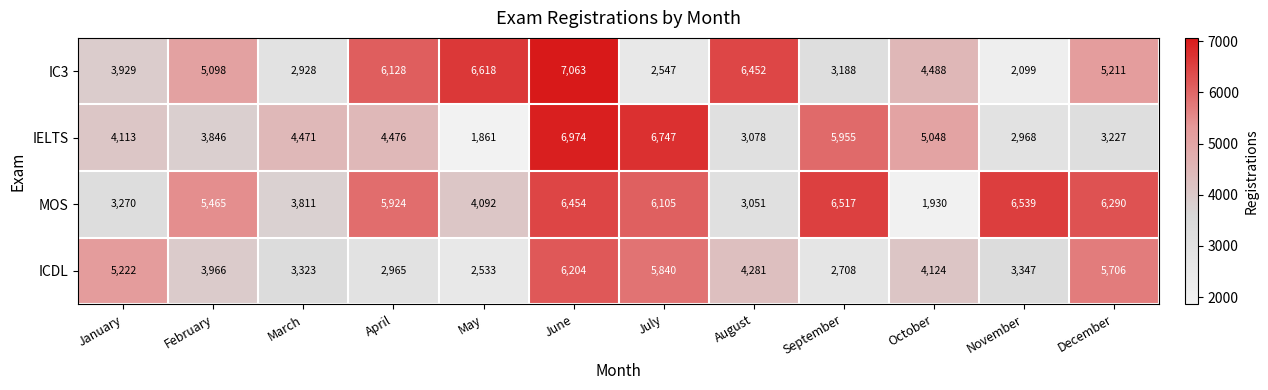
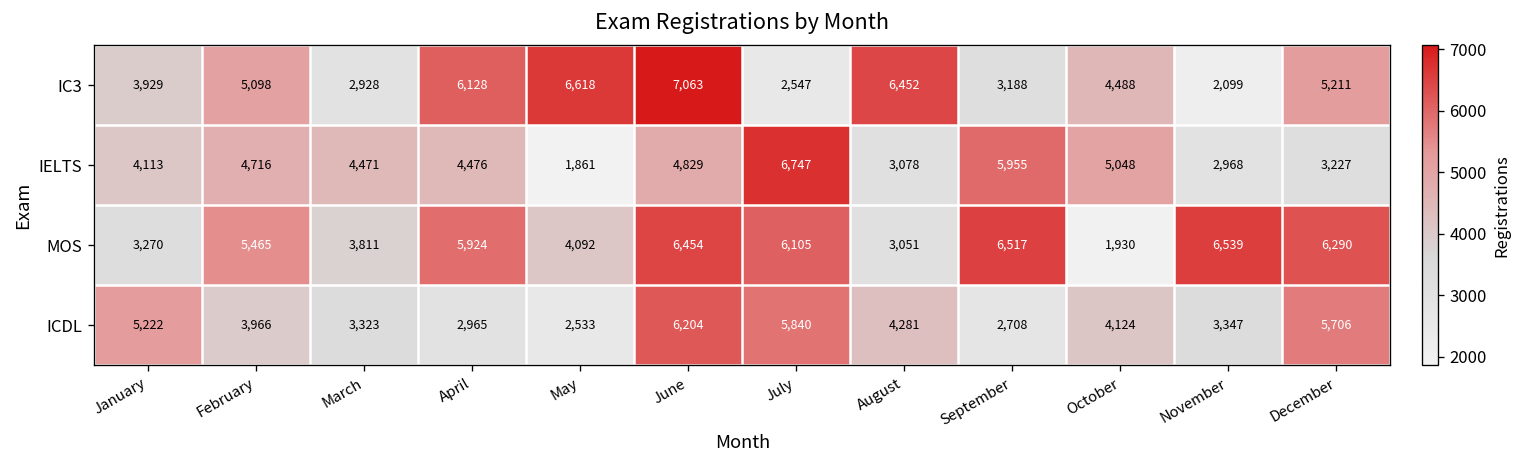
  {
    "IC3": {
      "January": "3,929",
      "February": "5,098",
      "March": "2,928",
      "April": "6,128",
      "May": "6,618",
      "June": "7,063",
      "July": "2,547",
      "August": "6,452",
      "September": "3,188",
      "October": "4,488",
      "November": "2,099",
      "December": "5,211"
    },
    "IELTS": {
      "January": "4,113",
-     "February": "3,846",
+     "February": "4,716",
      "March": "4,471",
      "April": "4,476",
      "May": "1,861",
-     "June": "6,974",
+     "June": "4,829",
      "July": "6,747",
      "August": "3,078",
      "September": "5,955",
      "October": "5,048",
      "November": "2,968",
      "December": "3,227"
    },
    "MOS": {
      "January": "3,270",
      "February": "5,465",
      "March": "3,811",
      "April": "5,924",
      "May": "4,092",
      "June": "6,454",
      "July": "6,105",
      "August": "3,051",
      "September": "6,517",
      "October": "1,930",
      "November": "6,539",
      "December": "6,290"
    },
    "ICDL": {
      "January": "5,222",
      "February": "3,966",
      "March": "3,323",
      "April": "2,965",
      "May": "2,533",
      "June": "6,204",
      "July": "5,840",
      "August": "4,281",
      "September": "2,708",
      "October": "4,124",
      "November": "3,347",
      "December": "5,706"
    }
  }
